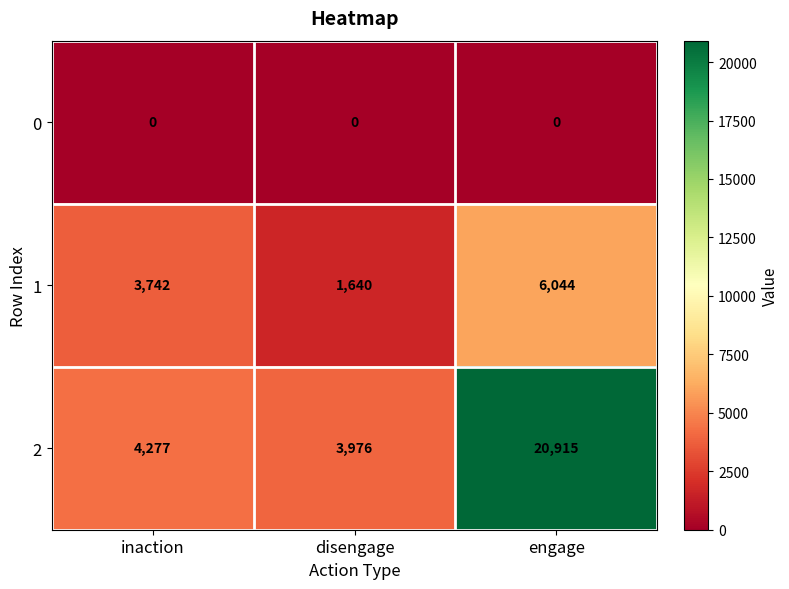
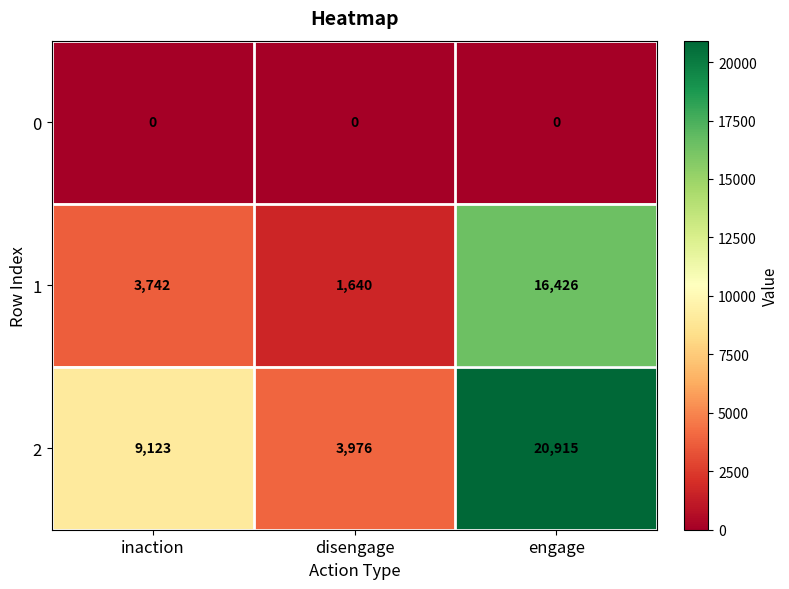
  {
    "0": {
      "inaction": "0",
      "disengage": "0",
      "engage": "0"
    },
    "1": {
      "inaction": "3,742",
      "disengage": "1,640",
-     "engage": "6,044"
+     "engage": "16,426"
    },
    "2": {
-     "inaction": "4,277",
+     "inaction": "9,123",
      "disengage": "3,976",
      "engage": "20,915"
    }
  }
